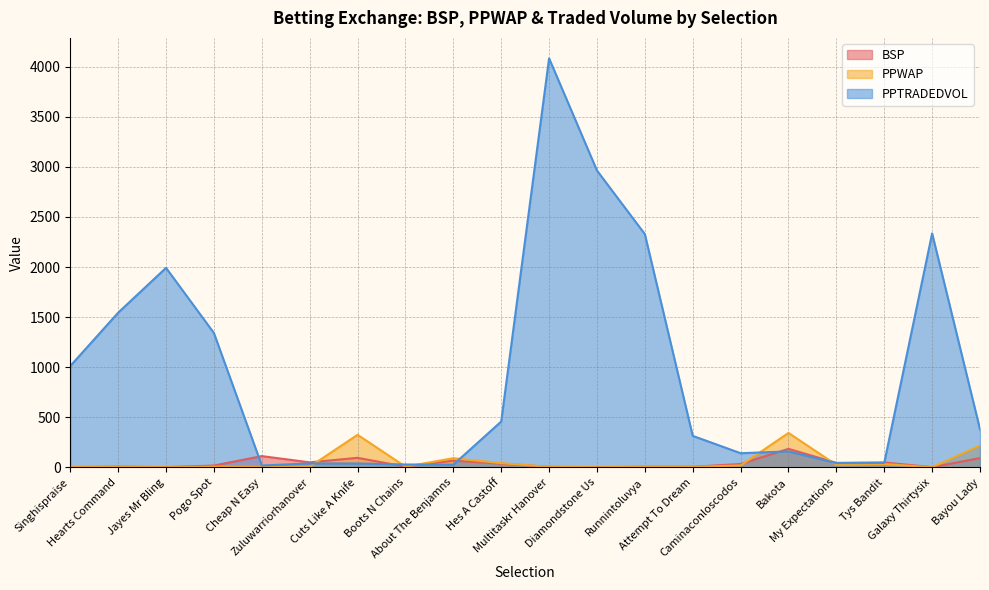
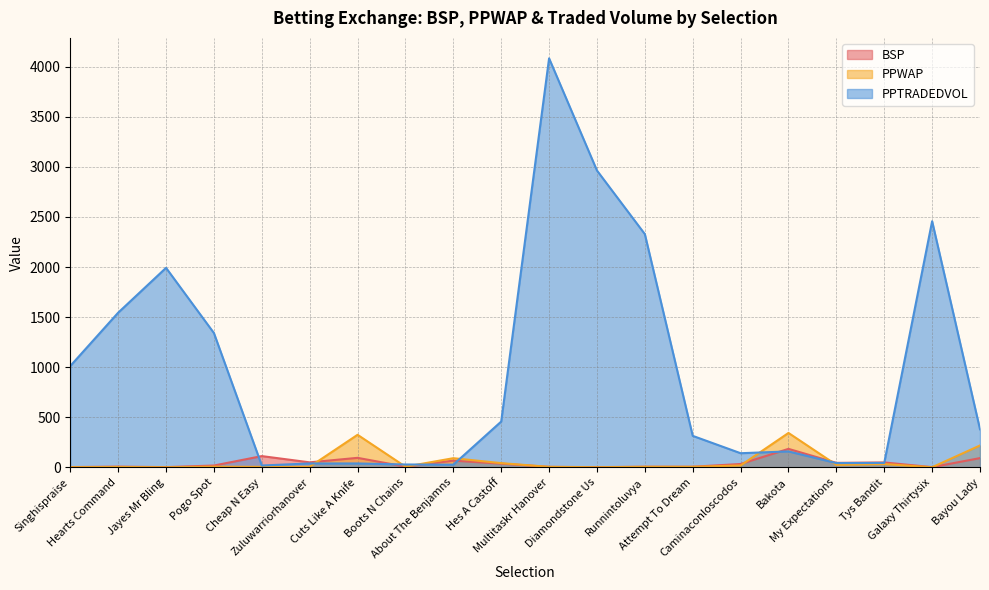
  {
    "BSP": {
      "Cheap N Easy": 110,
      "Cuts Like A Knife": 100,
      "Bayou Lady": 90
    },
    "PPWAP": {
      "Zuluwarriorhanover": 10,
      "Cuts Like A Knife": 330,
      "Bakota": 340,
      "Bayou Lady": 220
    },
    "PPTRADEDVOL": {
      "Singhispraise": 1010,
      "Hearts Command": 1540,
      "Jayes Mr Bling": 1990,
      "Pogo Spot": 1340,
      "Cuts Like A Knife": 40,
      "About The Benjamns": 30,
      "Hes A Castoff": 460,
      "Multitaskr Hanover": 4080,
      "Diamondstone Us": 2960,
      "Runnintoluvya": 2330,
      "Attempt To Dream": 320,
      "Caminaconloscodos": 140,
-     "Galaxy Thirtysix": 2340,
+     "Galaxy Thirtysix": 2460,
      "Bayou Lady": 380
    }
  }
